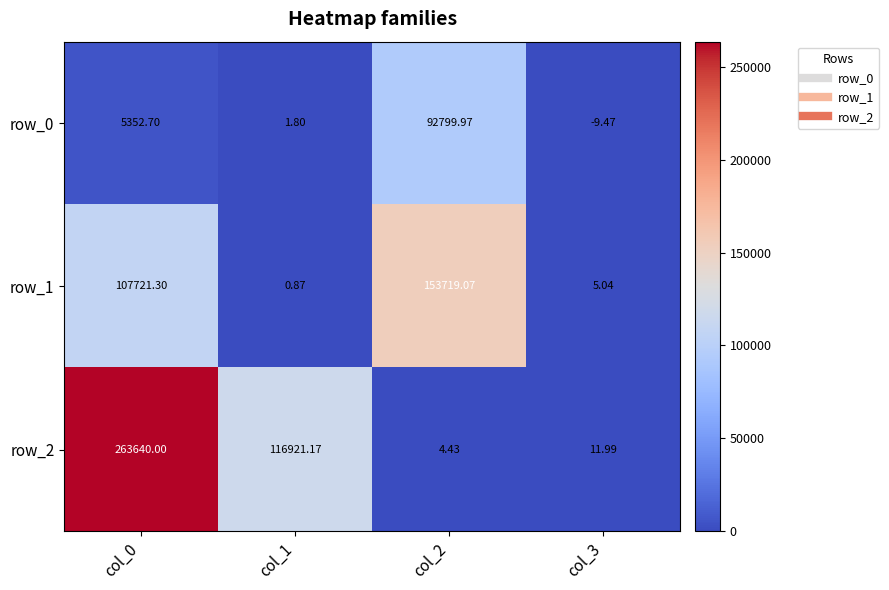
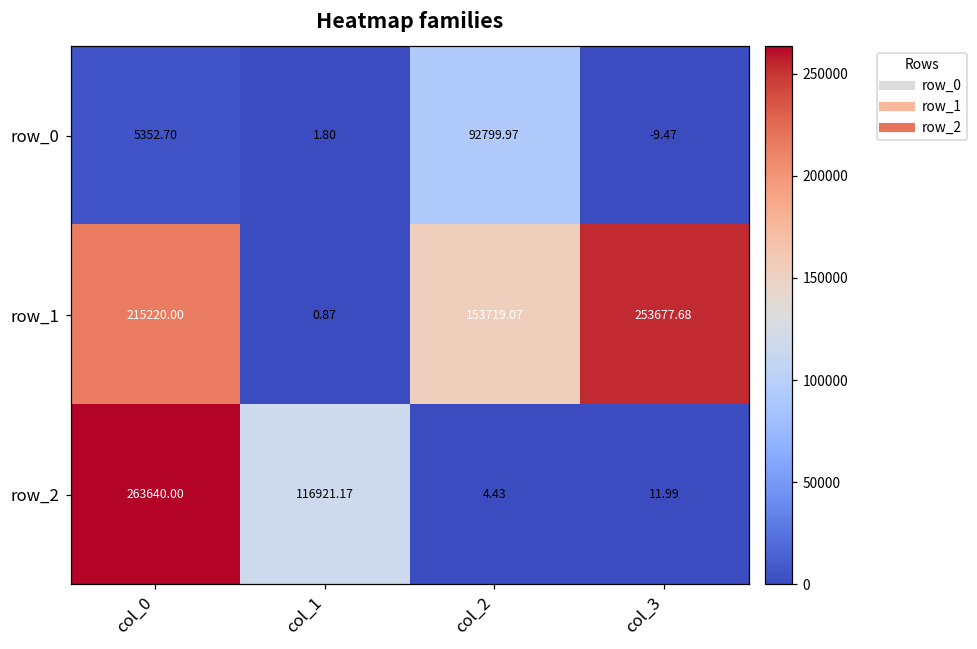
  {
    "row_0": {
      "col_0": 5352.70,
      "col_1": 1.80,
      "col_2": 92799.97,
      "col_3": -9.47
    },
    "row_1": {
-     "col_0": 107721.30,
+     "col_0": 215220.00,
      "col_1": 0.87,
      "col_2": 153719.07,
-     "col_3": 5.04
+     "col_3": 253677.68
    },
    "row_2": {
      "col_0": 263640.00,
      "col_1": 116921.17,
      "col_2": 4.43,
      "col_3": 11.99
    }
  }
